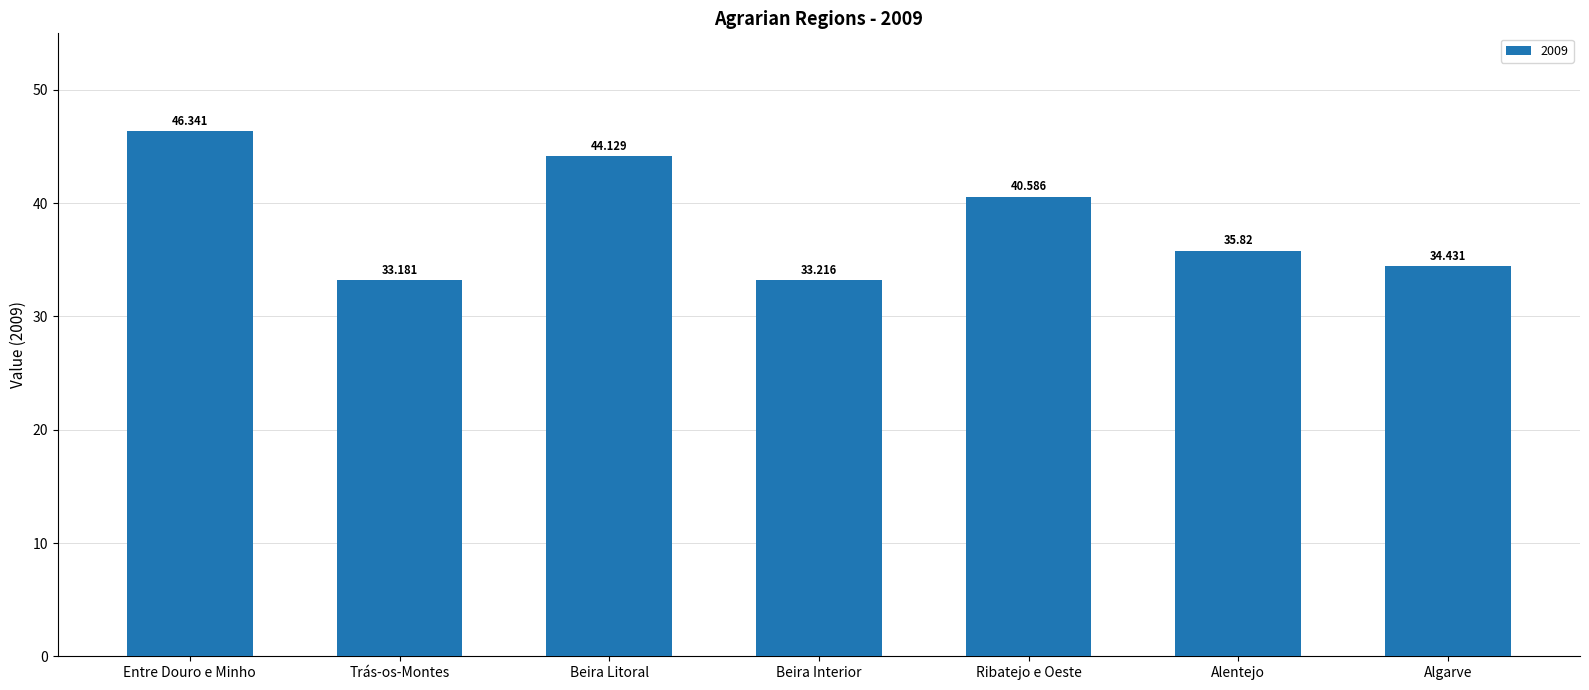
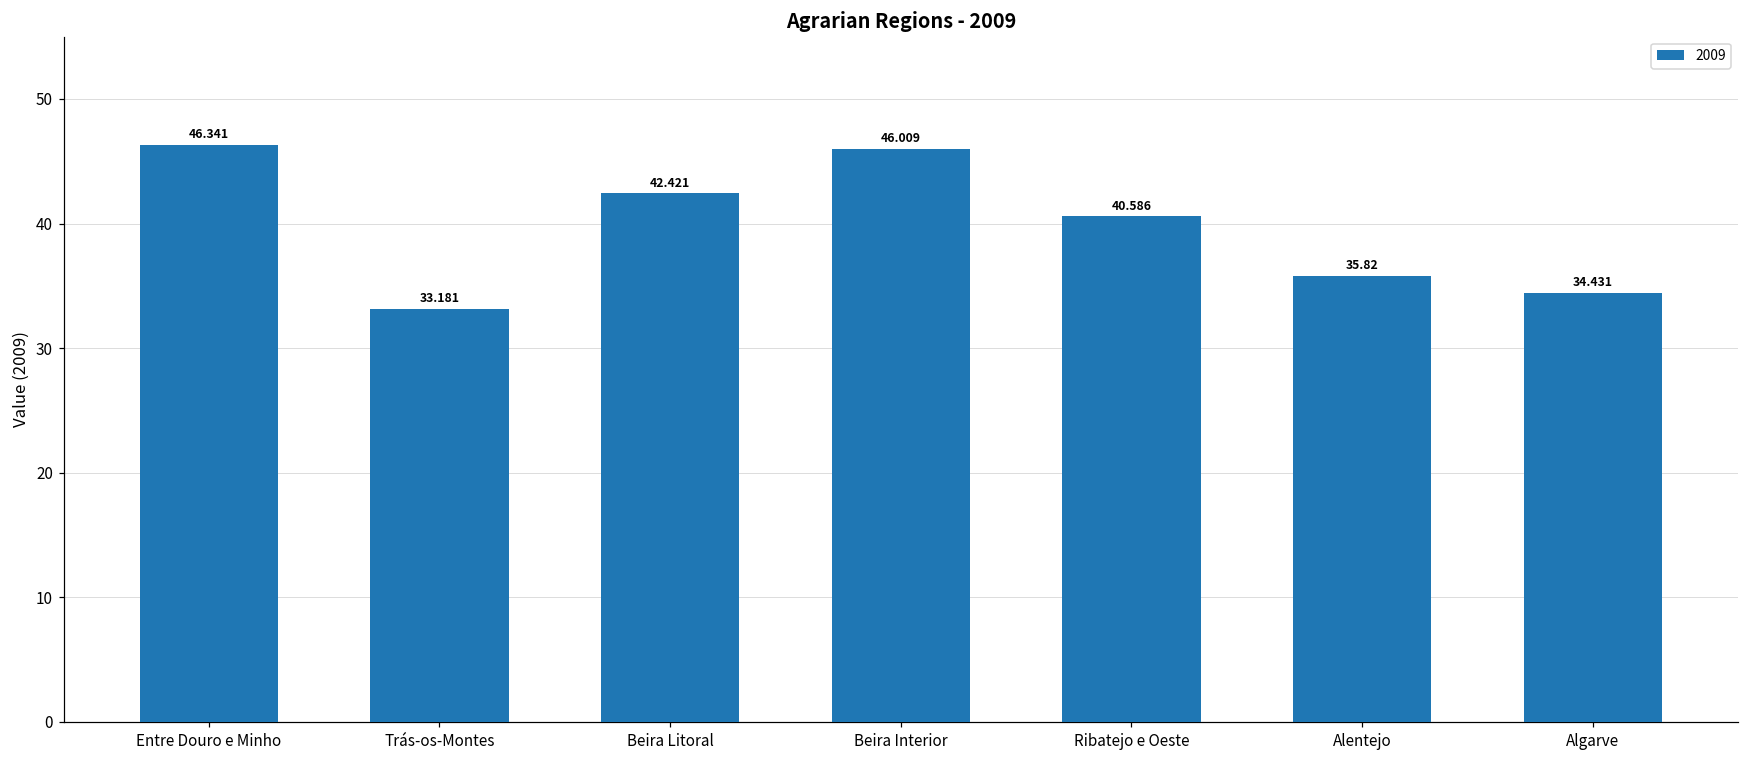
  {
    "Entre Douro e Minho": 46.341,
    "Trás-os-Montes": 33.181,
-   "Beira Litoral": 44.129,
-   "Beira Interior": 33.216,
+   "Beira Litoral": 42.421,
+   "Beira Interior": 46.009,
    "Ribatejo e Oeste": 40.586,
    "Alentejo": 35.82,
    "Algarve": 34.431
  }
